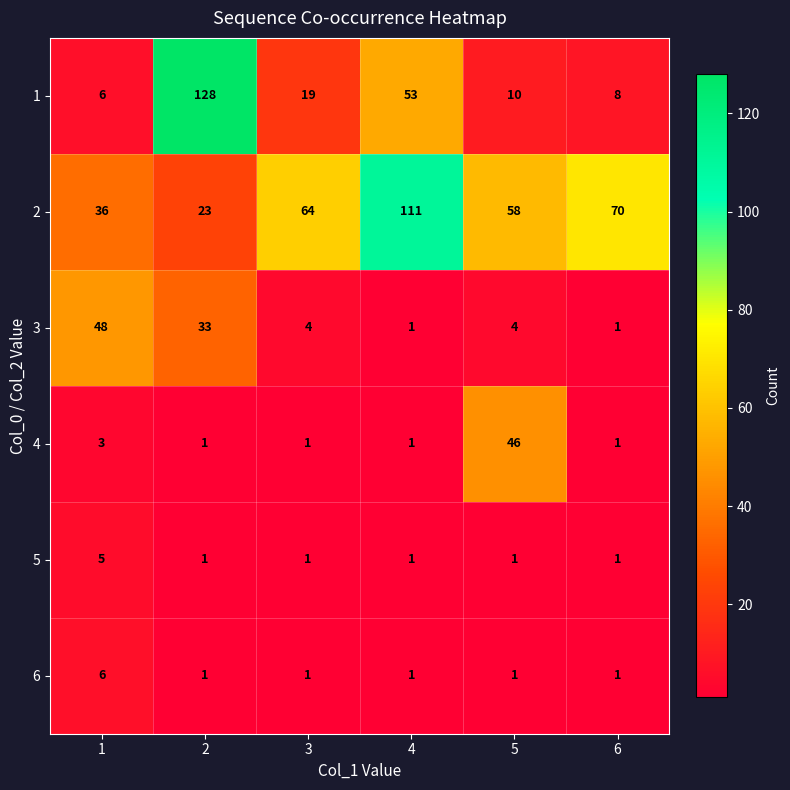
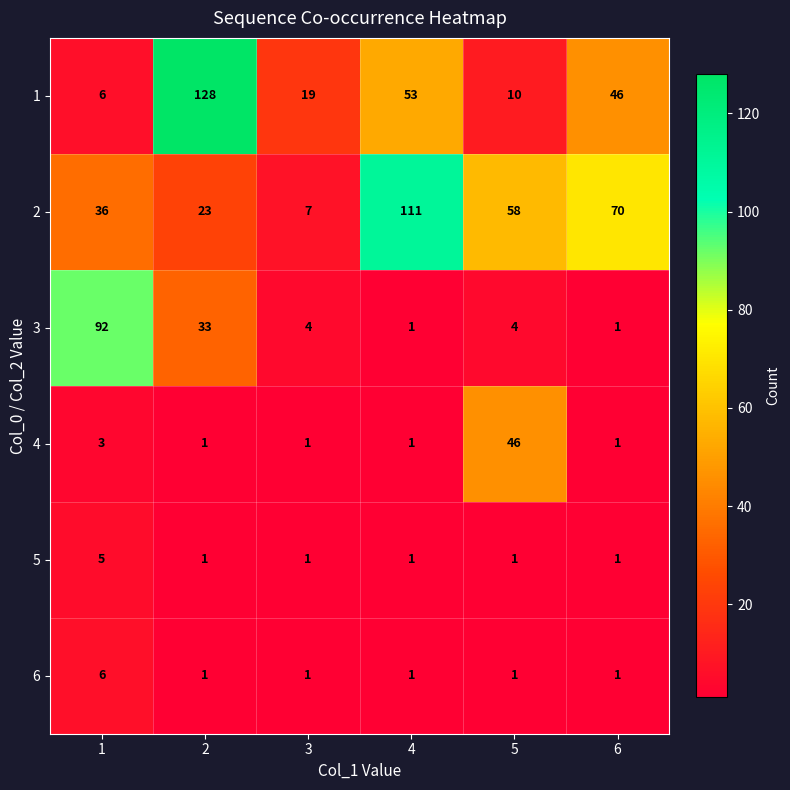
  {
    "1": {
      "1": 6,
      "2": 128,
      "3": 19,
      "4": 53,
      "5": 10,
-     "6": 8
+     "6": 46
    },
    "2": {
      "1": 36,
      "2": 23,
-     "3": 64,
+     "3": 7,
      "4": 111,
      "5": 58,
      "6": 70
    },
    "3": {
-     "1": 48,
+     "1": 92,
      "2": 33,
      "3": 4,
      "4": 1,
      "5": 4,
      "6": 1
    },
    "4": {
      "1": 3,
      "2": 1,
      "3": 1,
      "4": 1,
      "5": 46,
      "6": 1
    },
    "5": {
      "1": 5,
      "2": 1,
      "3": 1,
      "4": 1,
      "5": 1,
      "6": 1
    },
    "6": {
      "1": 6,
      "2": 1,
      "3": 1,
      "4": 1,
      "5": 1,
      "6": 1
    }
  }
